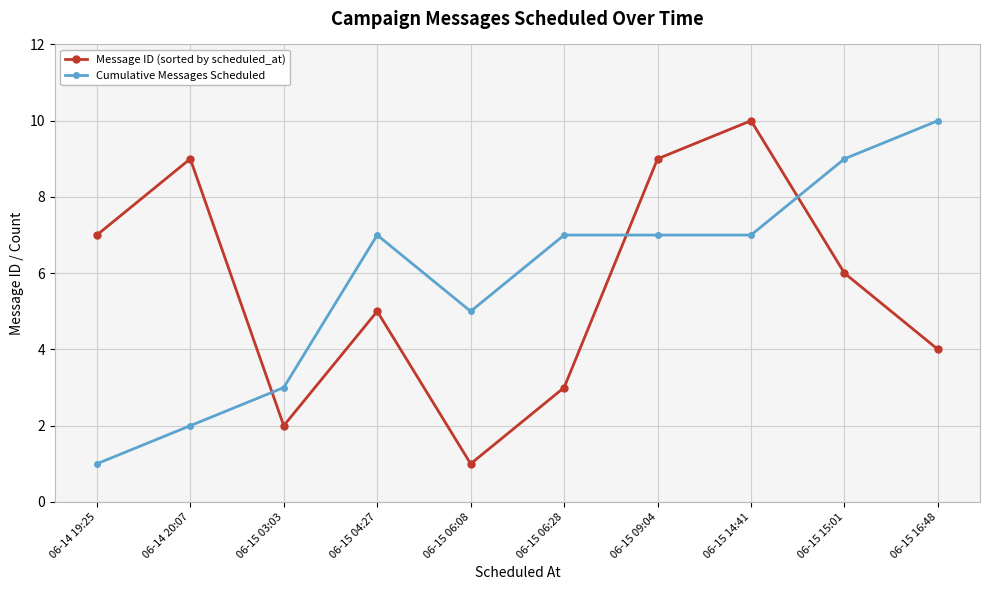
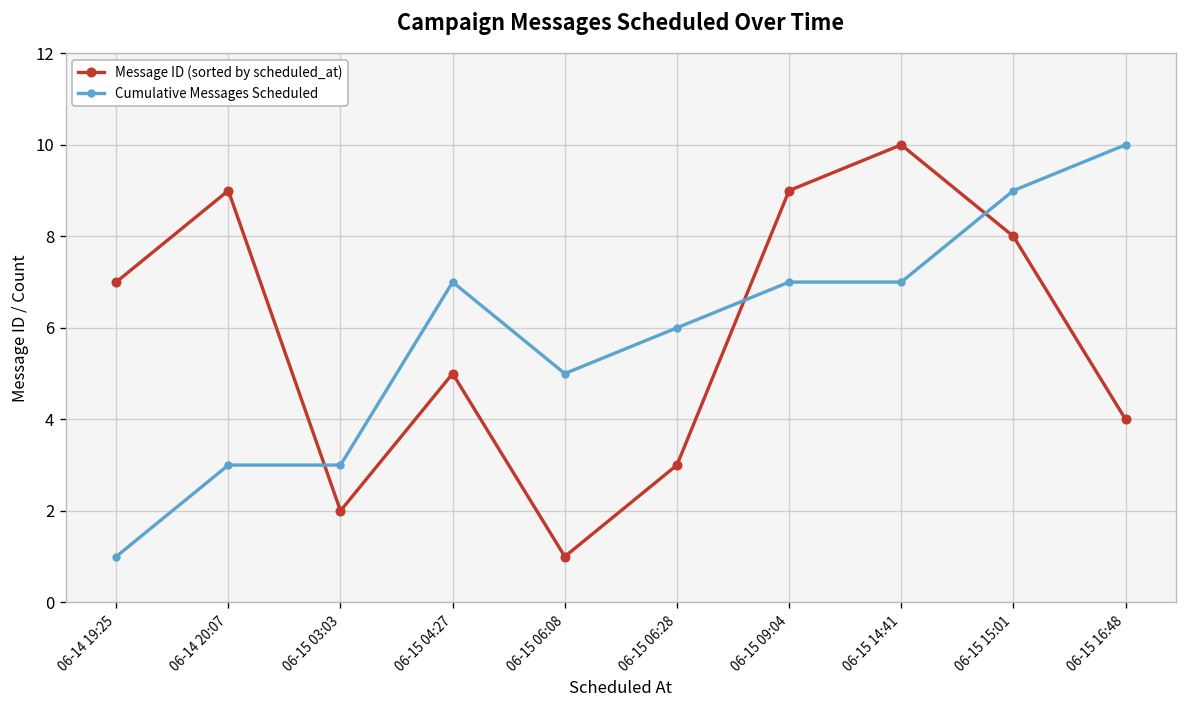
  {
    "Message ID (sorted by scheduled_at)": {
      "06-14 19:25": 7,
      "06-14 20:07": 9,
      "06-15 03:03": 2,
      "06-15 04:27": 5,
      "06-15 06:08": 1,
      "06-15 06:28": 3,
      "06-15 09:04": 9,
      "06-15 14:41": 10,
-     "06-15 15:01": 6,
+     "06-15 15:01": 8,
      "06-15 16:48": 4
    },
    "Cumulative Messages Scheduled": {
      "06-14 19:25": 1,
-     "06-14 20:07": 2,
+     "06-14 20:07": 3,
      "06-15 03:03": 3,
      "06-15 04:27": 7,
      "06-15 06:08": 5,
-     "06-15 06:28": 7,
+     "06-15 06:28": 6,
      "06-15 09:04": 7,
      "06-15 14:41": 7,
      "06-15 15:01": 9,
      "06-15 16:48": 10
    }
  }
